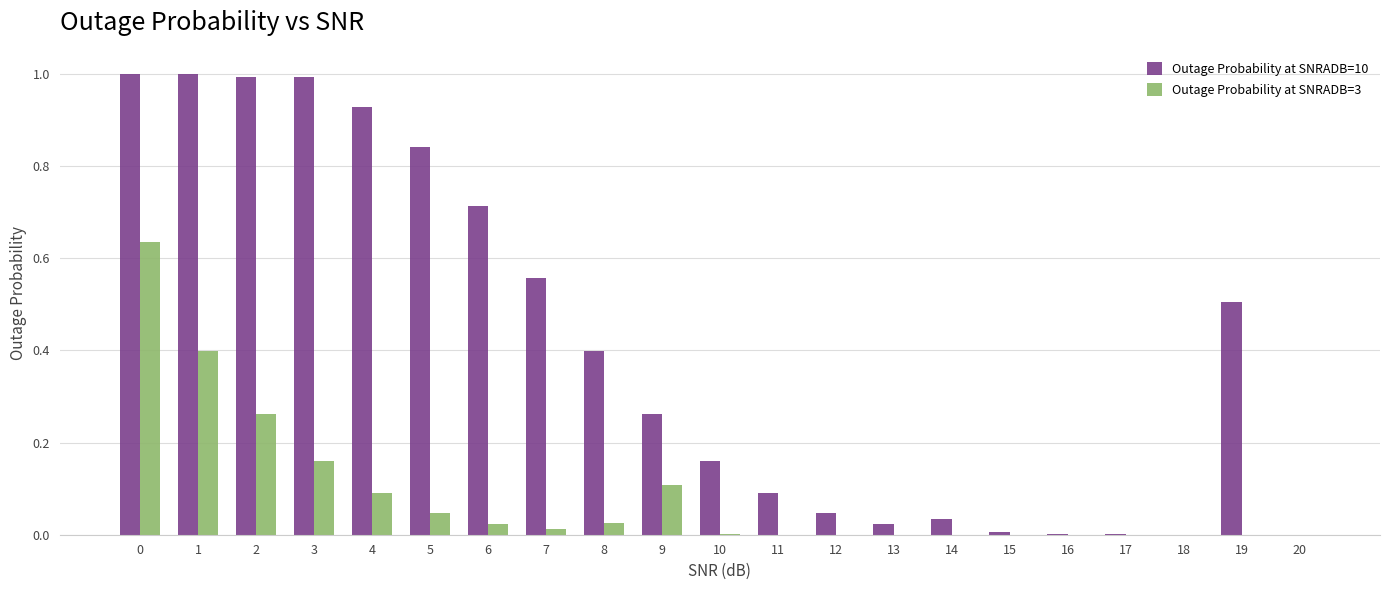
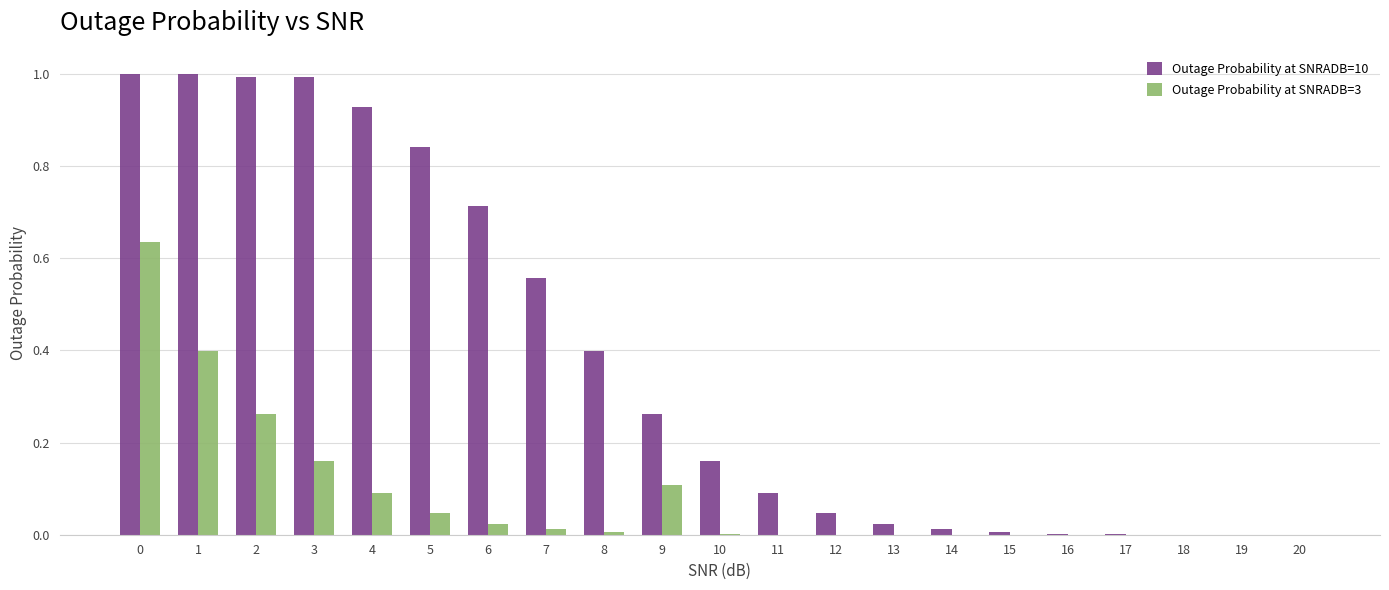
  {
    "Outage Probability at SNRADB=10": {
      "0": 1.00,
      "1": 1.00,
      "2": 0.99,
      "3": 0.99,
      "4": 0.93,
      "5": 0.84,
      "6": 0.71,
      "7": 0.56,
      "8": 0.40,
      "9": 0.26,
      "10": 0.16,
      "11": 0.09,
      "12": 0.05,
      "13": 0.02,
-     "14": 0.03,
-     "19": 0.51
+     "14": 0.01,
+     "19": 0.00
    },
    "Outage Probability at SNRADB=3": {
      "0": 0.64,
      "1": 0.40,
      "2": 0.26,
      "3": 0.16,
      "4": 0.09,
      "5": 0.05,
      "6": 0.02,
      "7": 0.01,
-     "8": 0.03,
+     "8": 0.01,
      "9": 0.11
    }
  }
